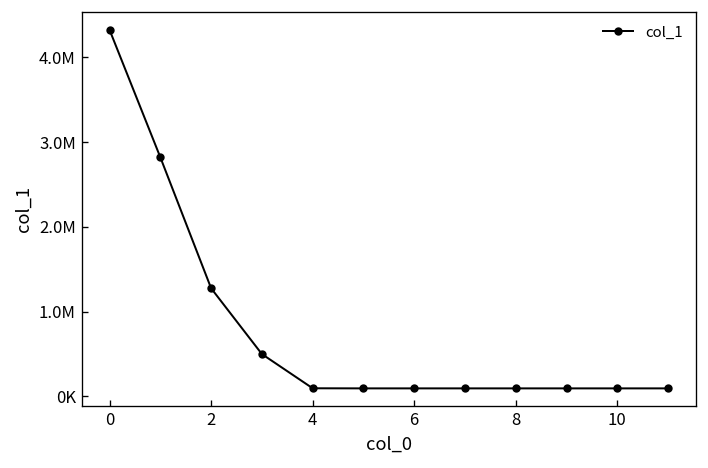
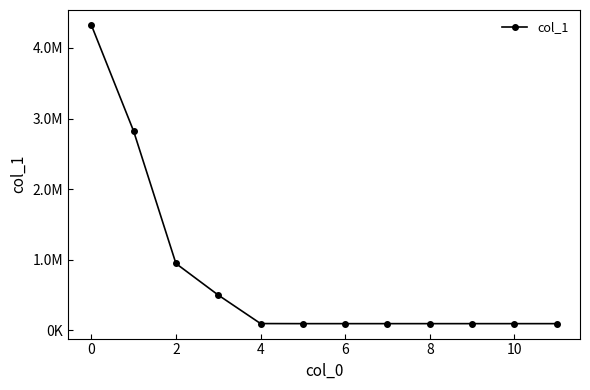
  {
    "0": 4300000,
-   "2": 1300000,
+   "2": 900000,
    "4": 100000,
    "6": 100000,
    "8": 100000,
    "10": 100000
  }
